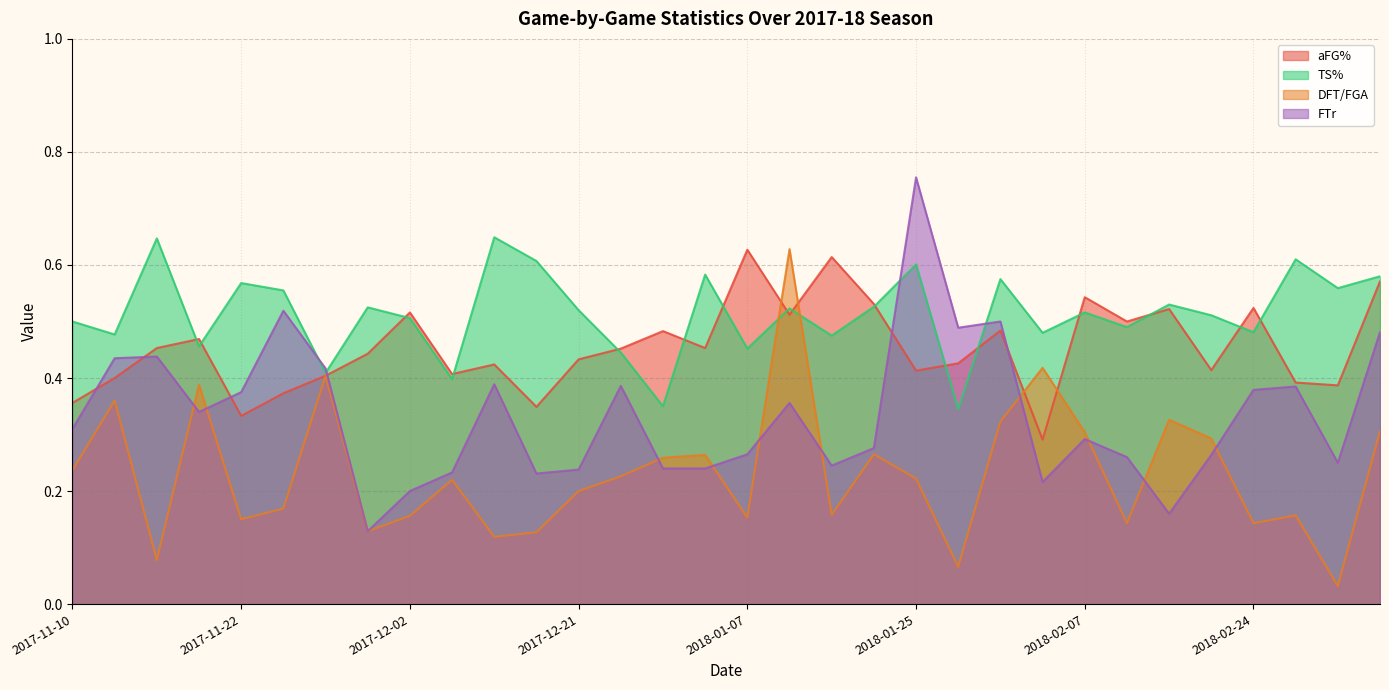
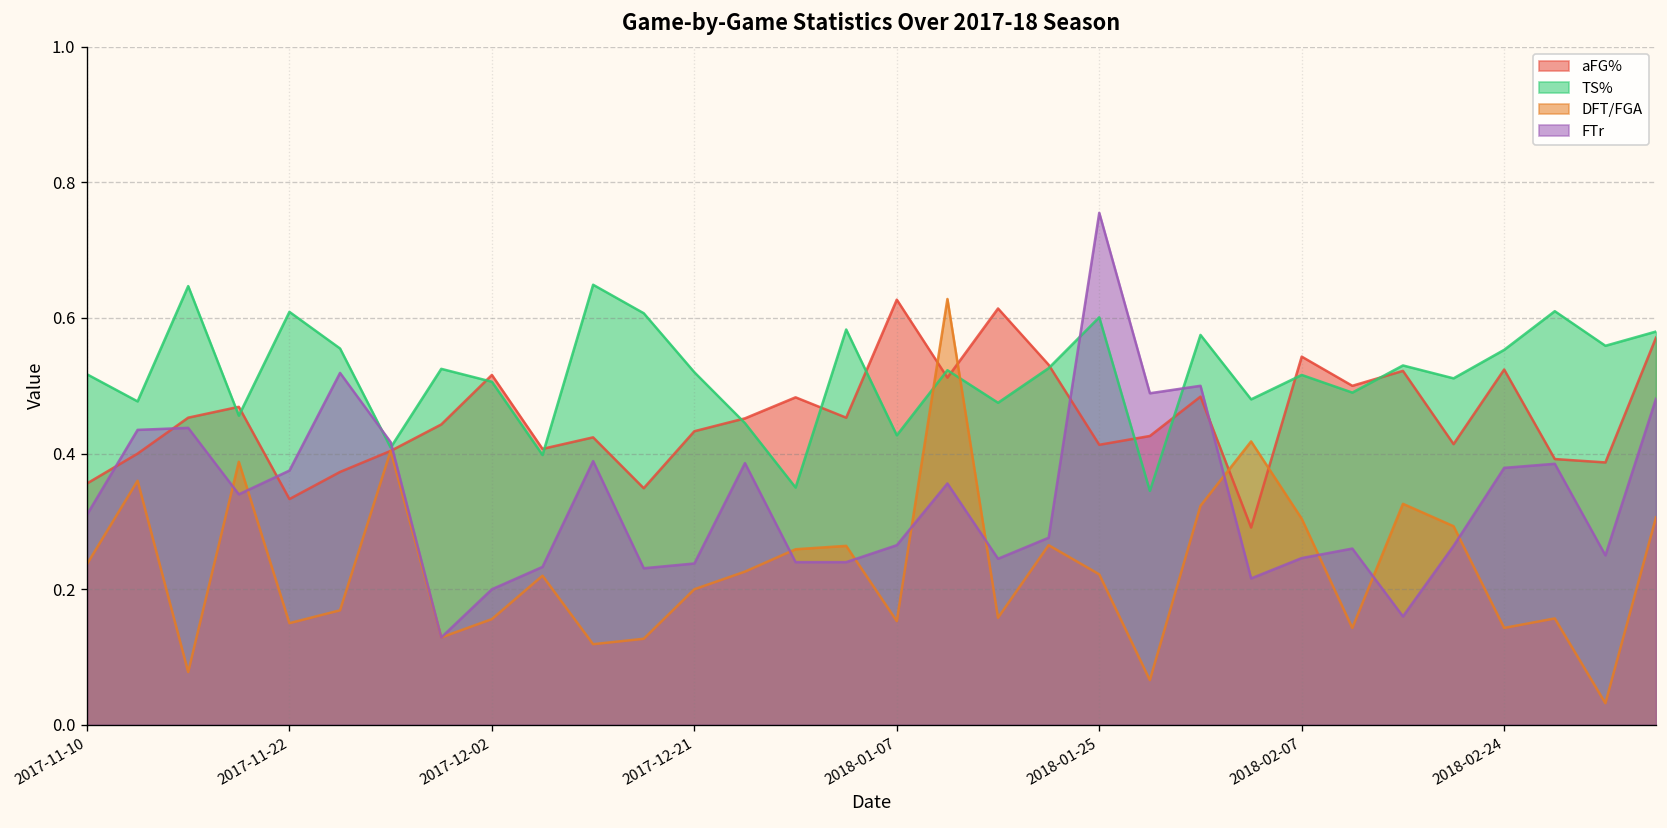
  {
    "TS%": {
-     "2017-11-10": 0.50,
-     "2017-11-22": 0.57,
+     "2017-11-10": 0.52,
+     "2017-11-22": 0.61,
      "2017-12-02": 0.51,
      "2017-12-21": 0.52,
-     "2018-01-07": 0.45,
+     "2018-01-07": 0.43,
      "2018-01-25": 0.60,
      "2018-02-07": 0.52,
-     "2018-02-24": 0.48
+     "2018-02-24": 0.55
    },
    "FTr": {
      "2017-11-10": 0.31,
      "2017-11-22": 0.38,
      "2017-12-02": 0.20,
      "2017-12-21": 0.24,
      "2018-01-07": 0.27,
      "2018-01-25": 0.76,
-     "2018-02-07": 0.29,
+     "2018-02-07": 0.25,
      "2018-02-24": 0.38
    }
  }
